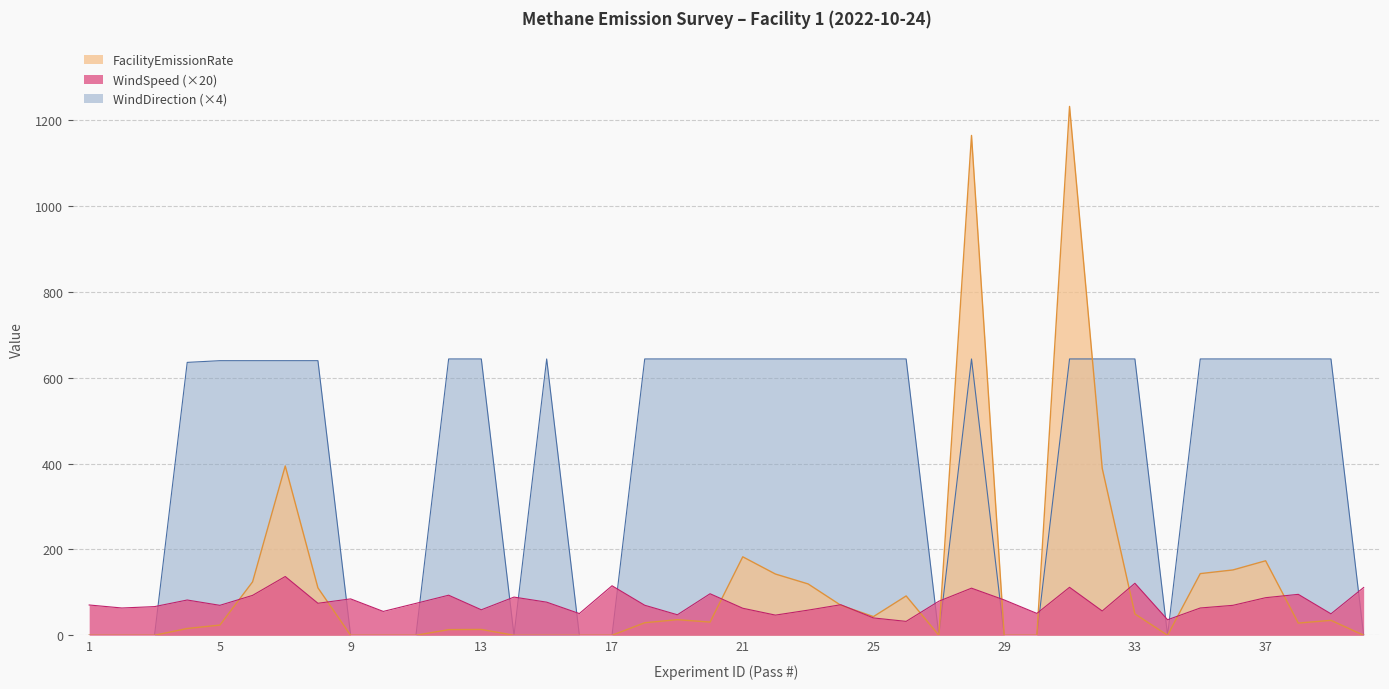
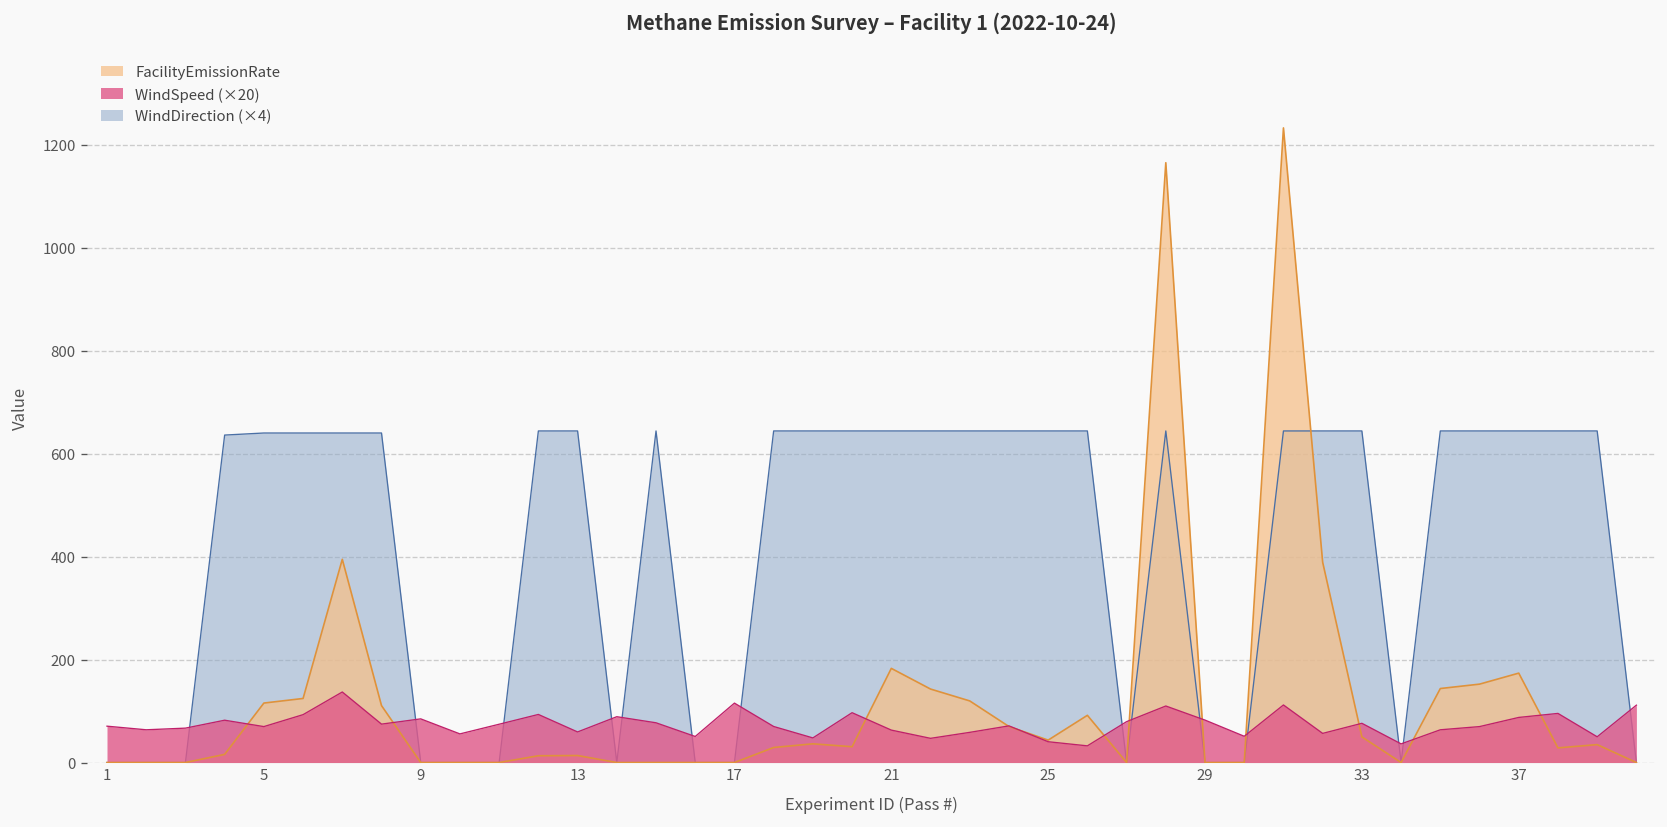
  {
    "FacilityEmissionRate": {
-     "5": 20,
+     "5": 120,
      "13": 10,
      "21": 180,
      "33": 50,
      "37": 170
    },
    "WindSpeed (×20)": {
      "1": 70,
      "5": 70,
      "9": 80,
      "13": 60,
      "17": 120,
      "21": 60,
      "29": 80,
-     "33": 120,
+     "33": 80,
      "37": 90
    },
    "WindDirection (×4)": {
      "5": 640,
      "13": 640,
      "21": 640,
      "25": 640,
      "33": 640,
      "37": 640
    }
  }
